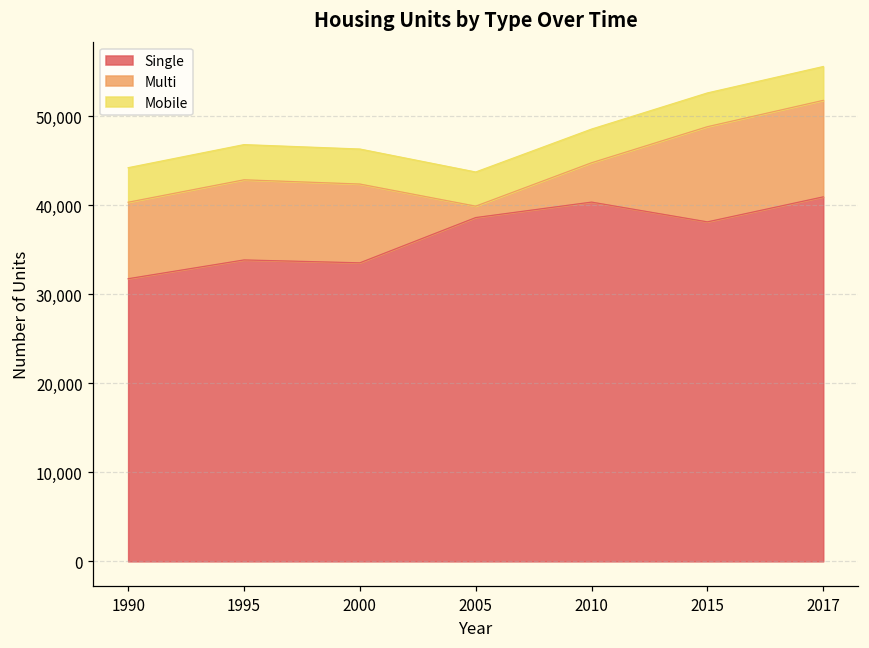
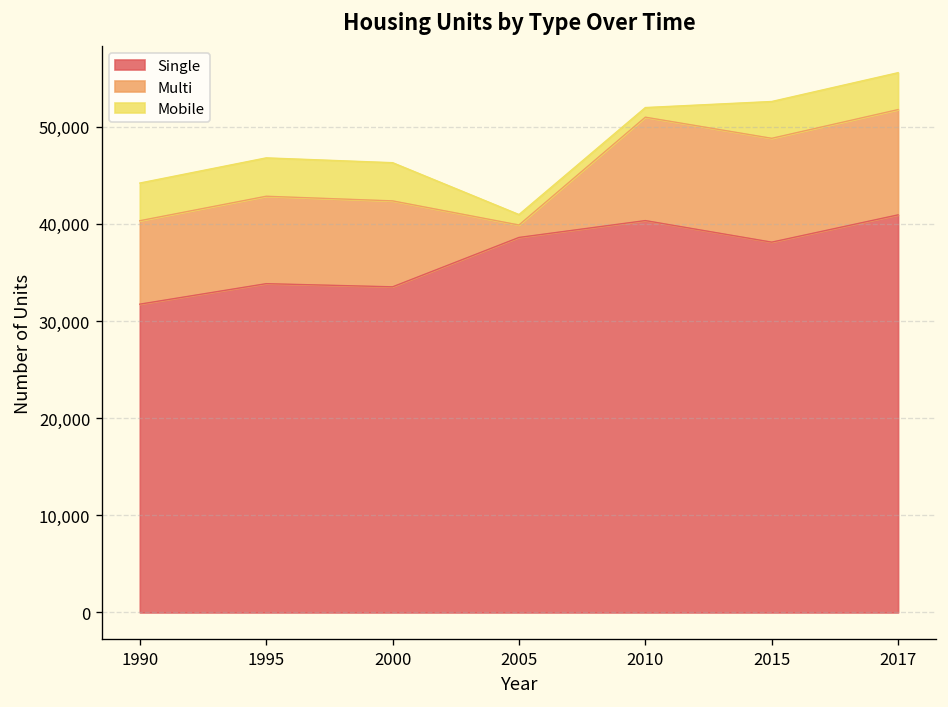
  {
    "Single": {
      "1990": "32,000",
      "1995": "34,000",
      "2000": "34,000",
      "2005": "39,000",
      "2010": "40,000",
      "2015": "38,000",
      "2017": "41,000"
    },
    "Multi": {
      "1990": "9,000",
      "1995": "9,000",
      "2000": "9,000",
      "2005": "1,000",
-     "2010": "4,000",
+     "2010": "11,000",
      "2015": "11,000",
      "2017": "11,000"
    },
    "Mobile": {
      "1990": "4,000",
      "1995": "4,000",
      "2000": "4,000",
-     "2005": "4,000",
-     "2010": "4,000",
+     "2005": "1,000",
+     "2010": "1,000",
      "2015": "4,000",
      "2017": "4,000"
    }
  }
